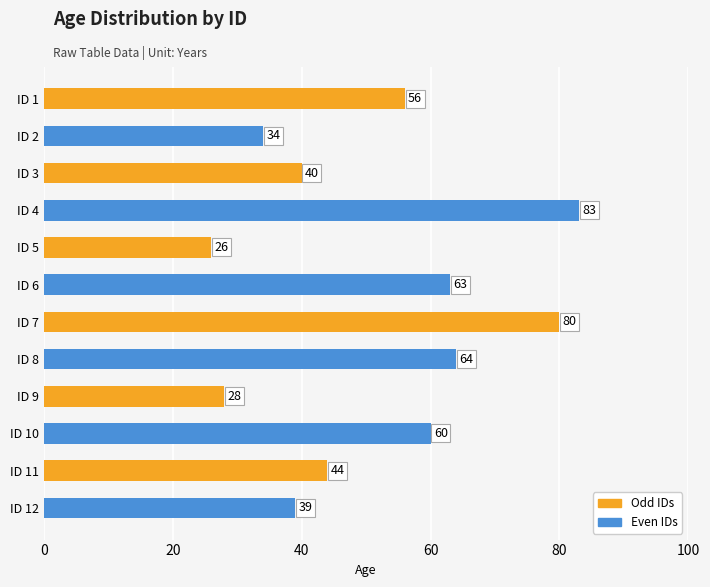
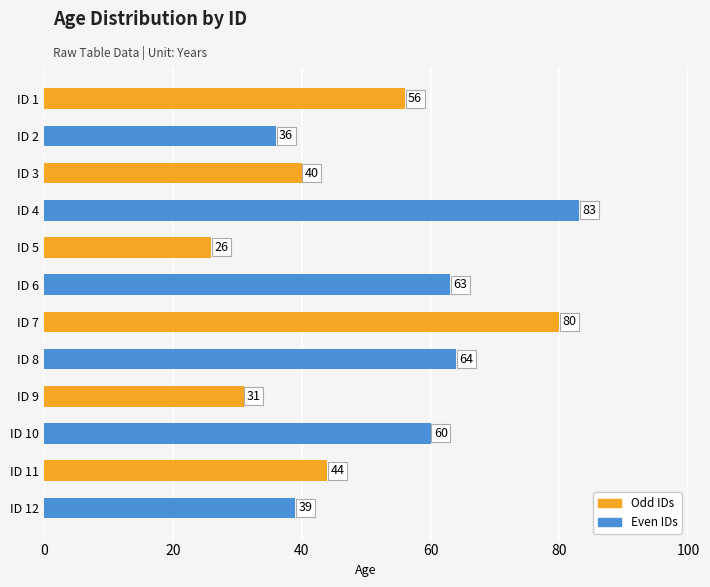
  {
-   "ID 2": 34,
-   "ID 9": 28
+   "ID 2": 36,
+   "ID 9": 31
  }
